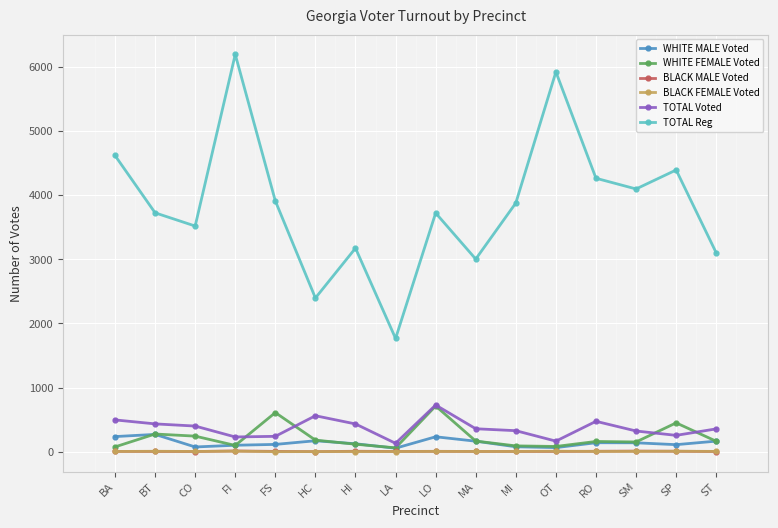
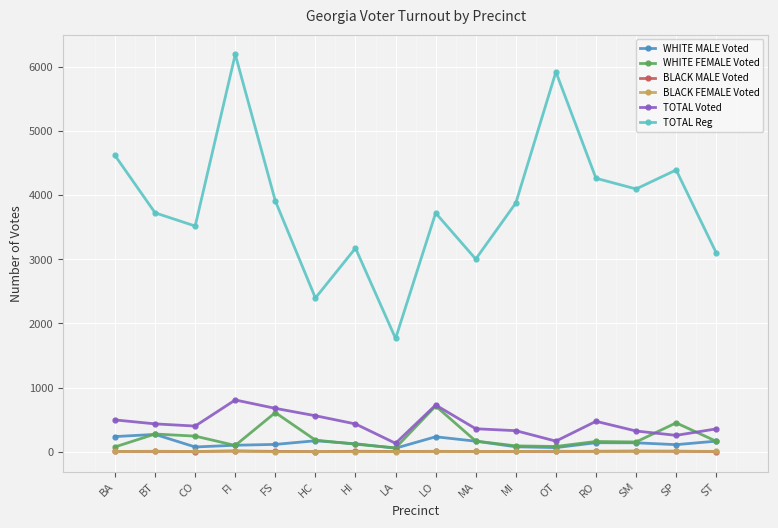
  {
    "WHITE FEMALE Voted": {
      "BA": 100,
      "CO": 200,
      "FS": 600,
      "SP": 400
    },
    "TOTAL Voted": {
      "BA": 500,
      "BT": 400,
      "CO": 400,
-     "FI": 200,
-     "FS": 200,
+     "FI": 800,
+     "FS": 700,
      "HC": 600,
      "HI": 400,
      "LA": 100,
      "MA": 400,
      "MI": 300,
      "OT": 200,
      "RO": 500,
      "SM": 300,
      "SP": 300,
      "ST": 400
    }
  }
